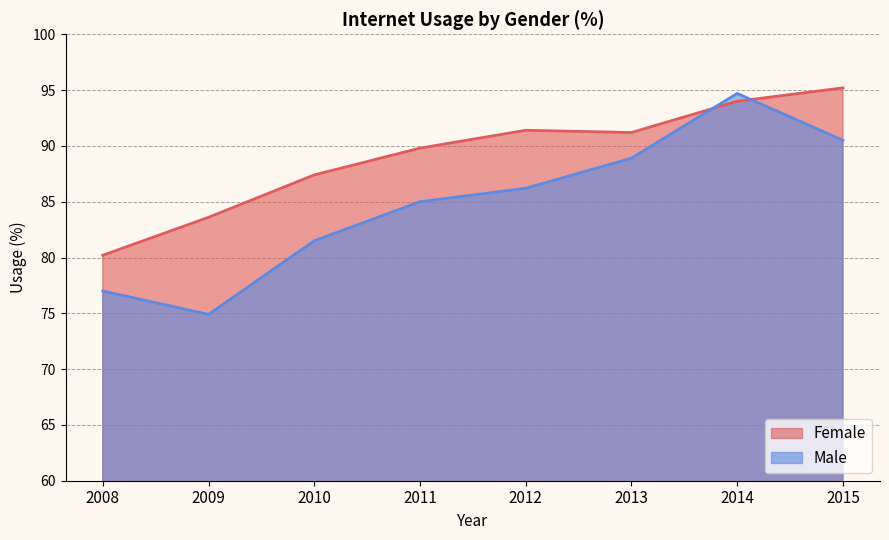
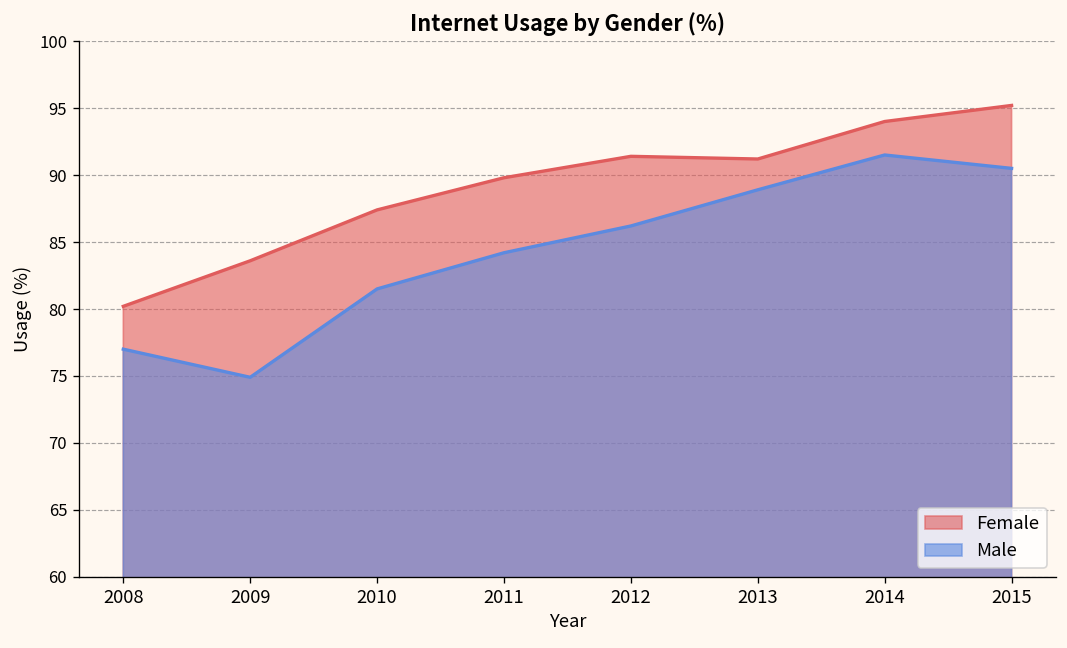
  {
    "Female": {
      "2008": 80.2,
      "2009": 83.6,
      "2010": 87.4,
      "2011": 89.8,
      "2012": 91.4,
      "2013": 91.2,
      "2014": 94.0,
      "2015": 95.2
    },
    "Male": {
      "2008": 77.0,
      "2009": 74.9,
      "2010": 81.5,
-     "2011": 85.0,
+     "2011": 84.2,
      "2012": 86.2,
      "2013": 88.9,
-     "2014": 94.7,
+     "2014": 91.5,
      "2015": 90.5
    }
  }
